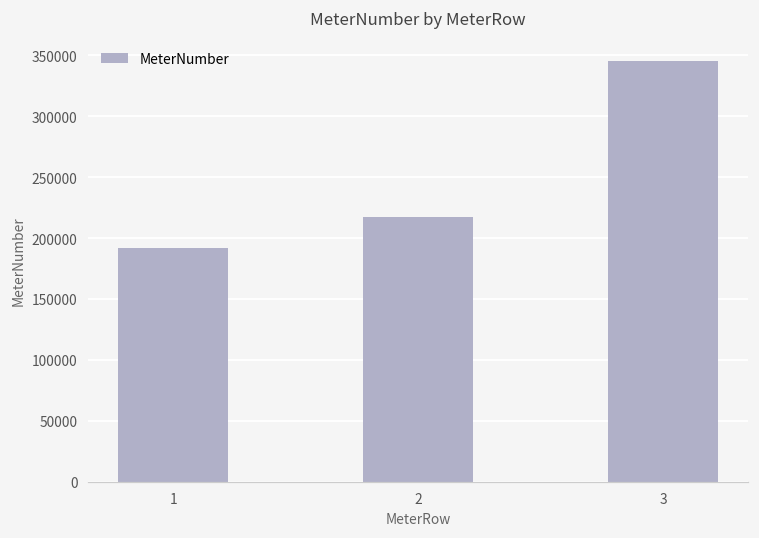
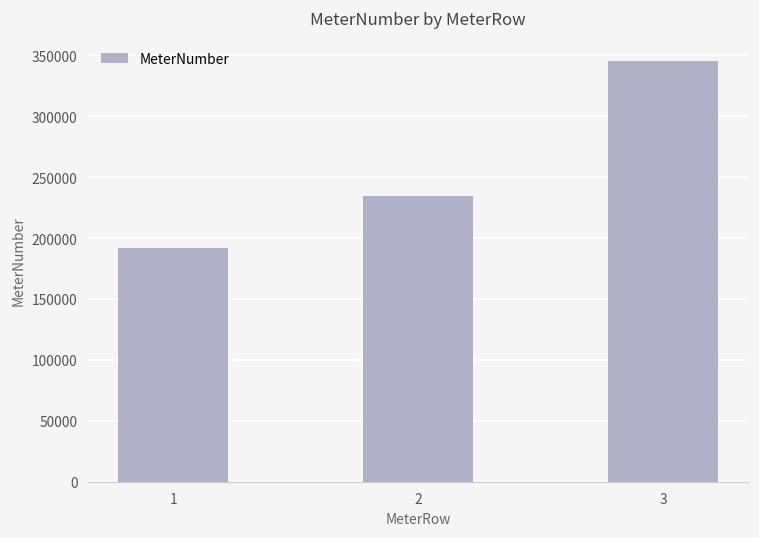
  {
    "1": 192000,
-   "2": 217000,
+   "2": 235000,
    "3": 346000
  }
